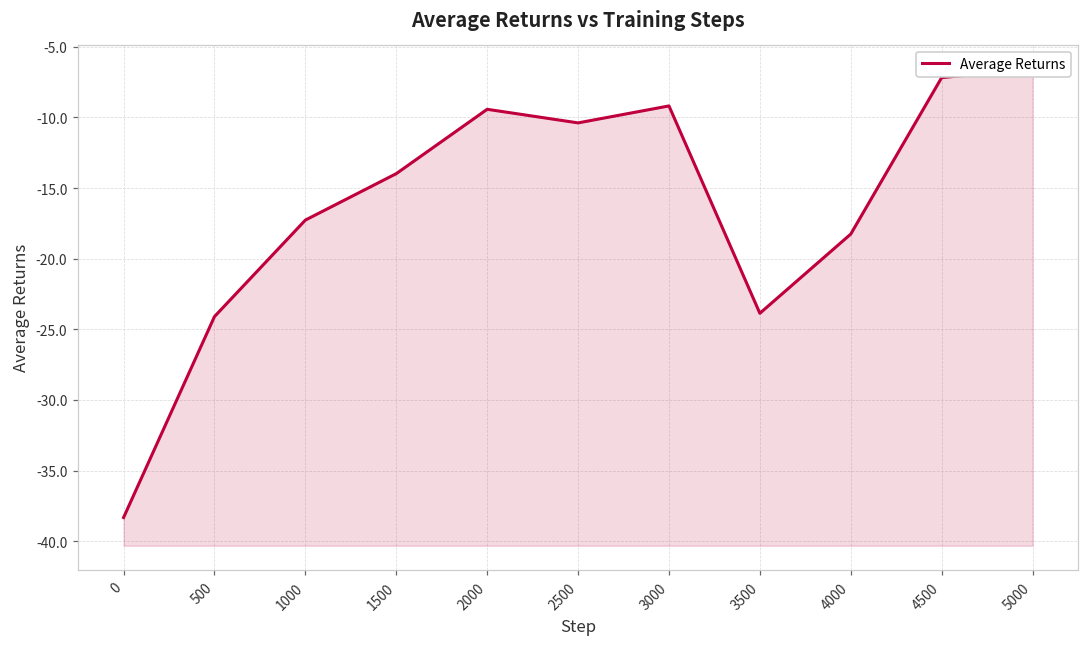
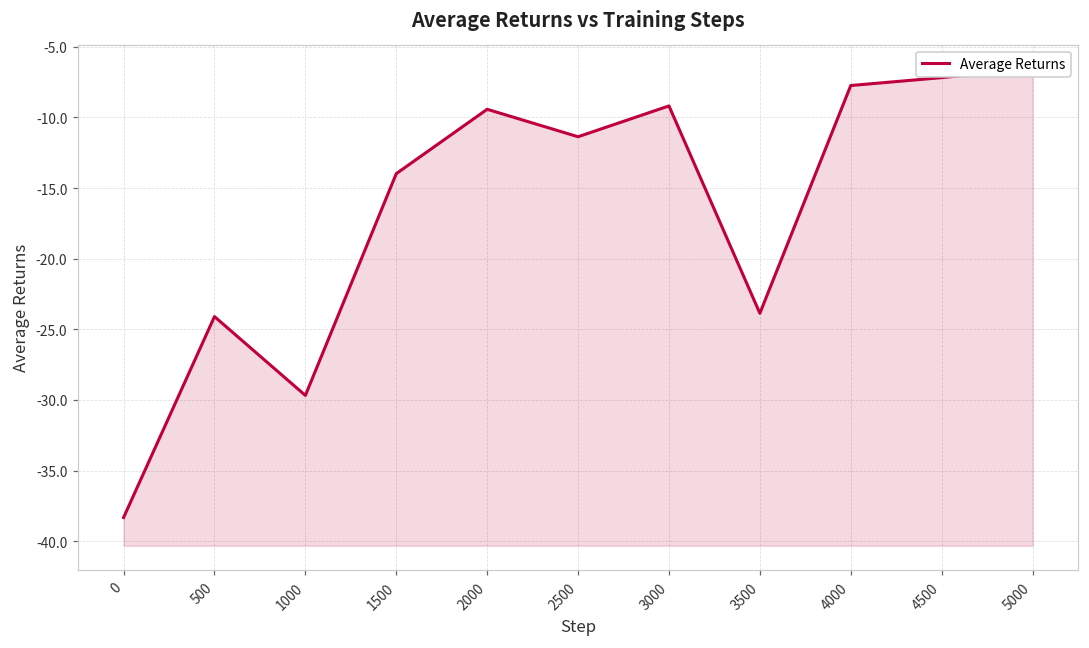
  {
    "0": -38.3,
    "500": -24.1,
-   "1000": -17.3,
+   "1000": -29.7,
    "1500": -14.0,
    "2000": -9.4,
-   "2500": -10.4,
+   "2500": -11.4,
    "3000": -9.2,
    "3500": -23.9,
-   "4000": -18.3,
+   "4000": -7.7,
    "4500": -7.2
  }
